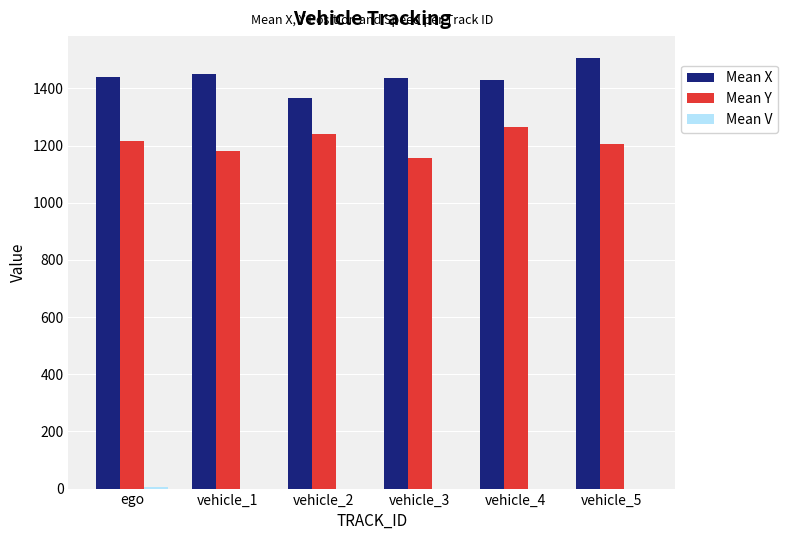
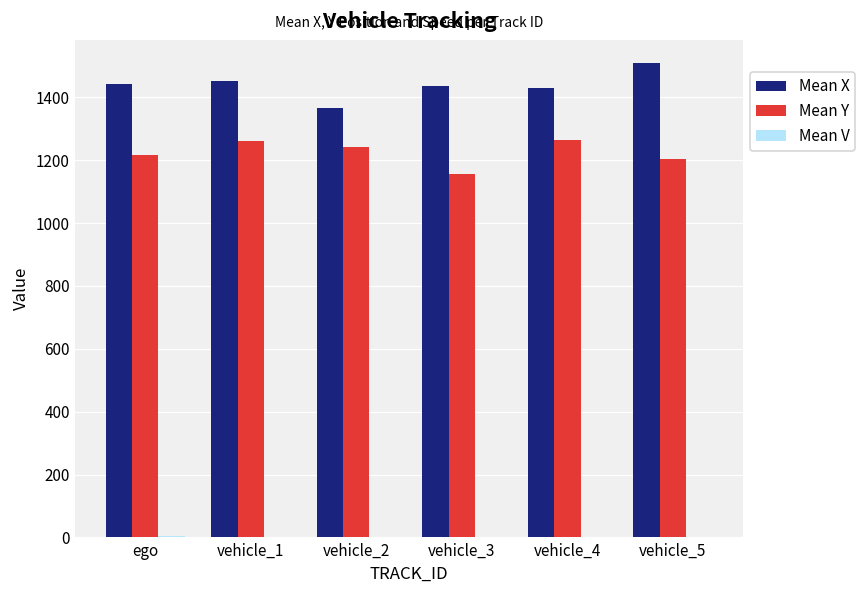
  {
    "Mean X": {
      "ego": 1440,
      "vehicle_1": 1450,
      "vehicle_2": 1370,
      "vehicle_3": 1440,
      "vehicle_4": 1430,
      "vehicle_5": 1510
    },
    "Mean Y": {
      "ego": 1220,
-     "vehicle_1": 1180,
+     "vehicle_1": 1260,
      "vehicle_2": 1240,
      "vehicle_3": 1160,
      "vehicle_4": 1270,
      "vehicle_5": 1200
    },
    "Mean V": {
      "vehicle_1": 0,
      "vehicle_3": 0,
      "vehicle_4": 0,
      "vehicle_5": 0
    }
  }
